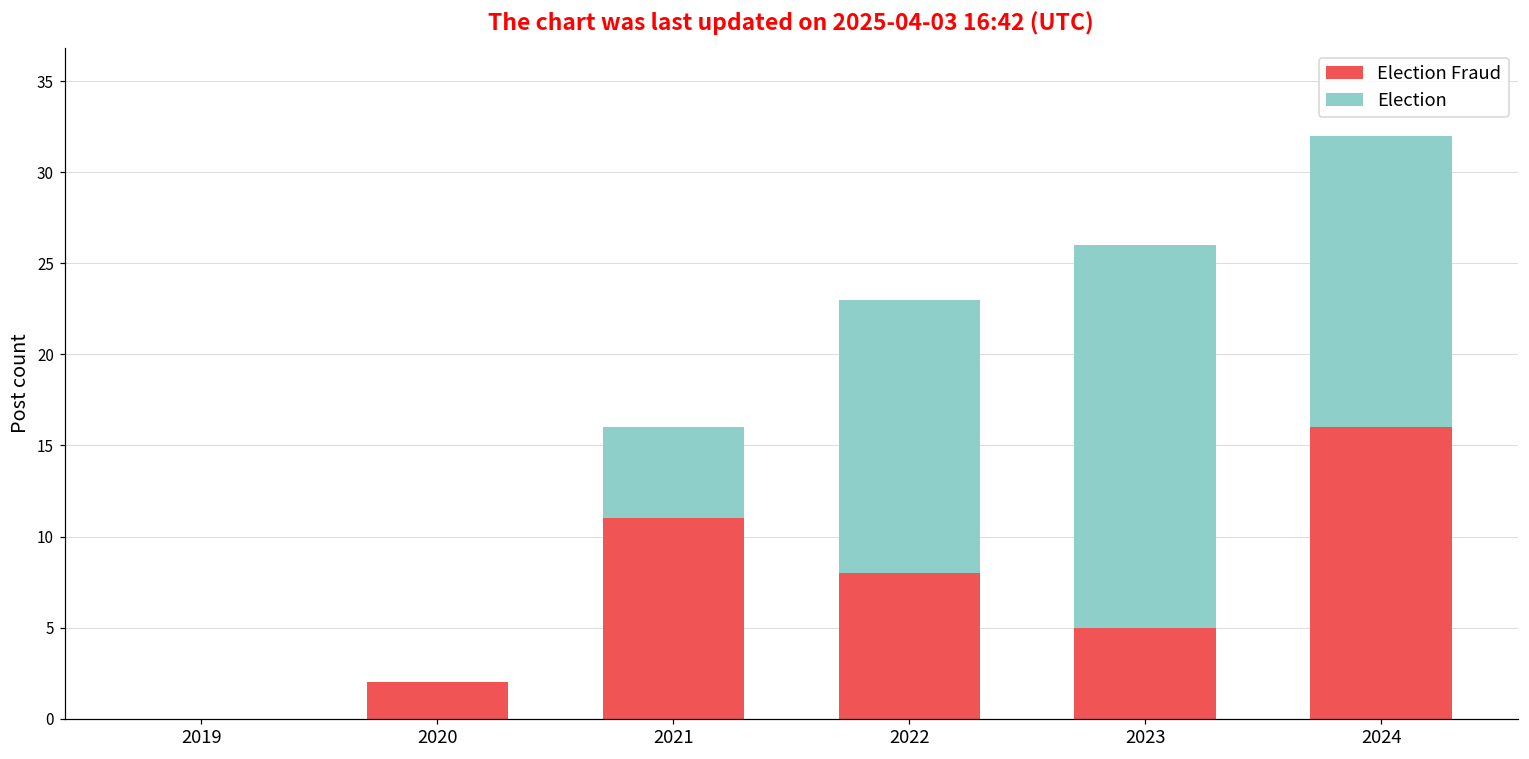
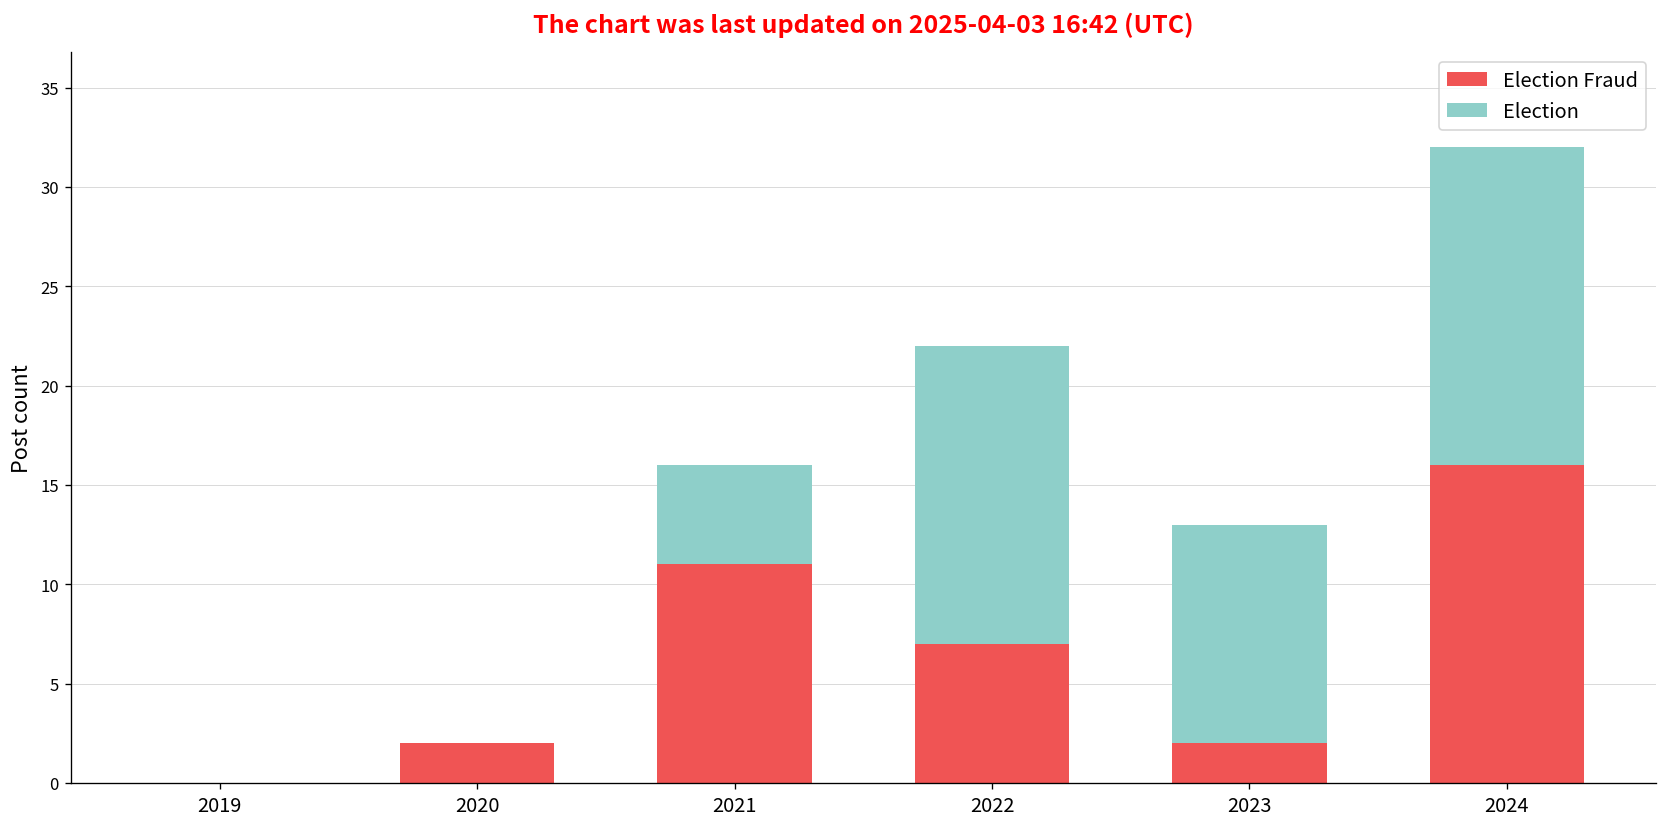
  {
    "Election Fraud": {
      "2019": 0,
      "2020": 2,
      "2021": 11,
-     "2022": 8,
-     "2023": 5,
+     "2022": 7,
+     "2023": 2,
      "2024": 16
    },
    "Election": {
      "2019": 0,
      "2020": 0,
      "2021": 5,
      "2022": 15,
-     "2023": 21,
+     "2023": 11,
      "2024": 16
    }
  }
